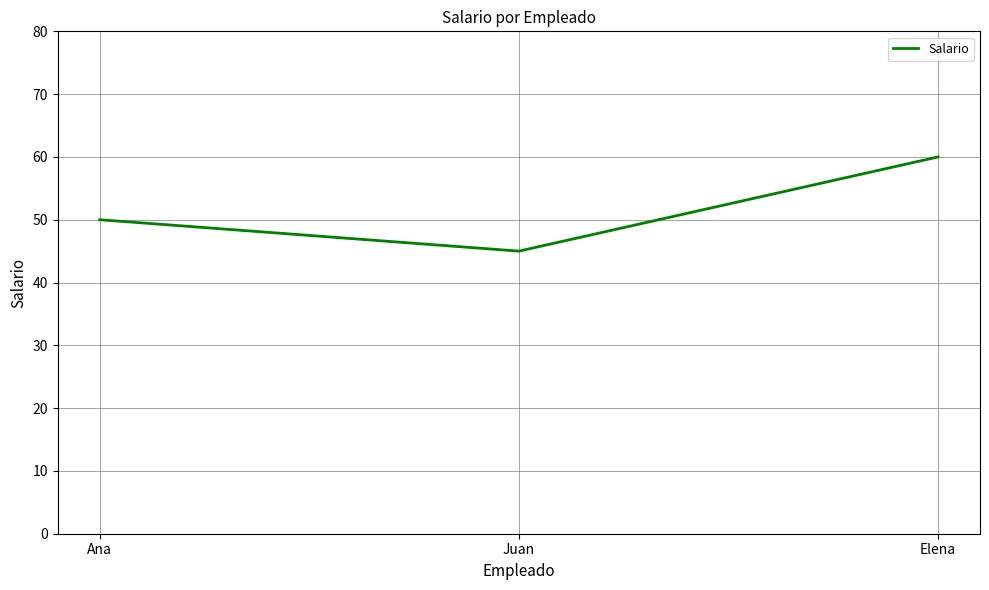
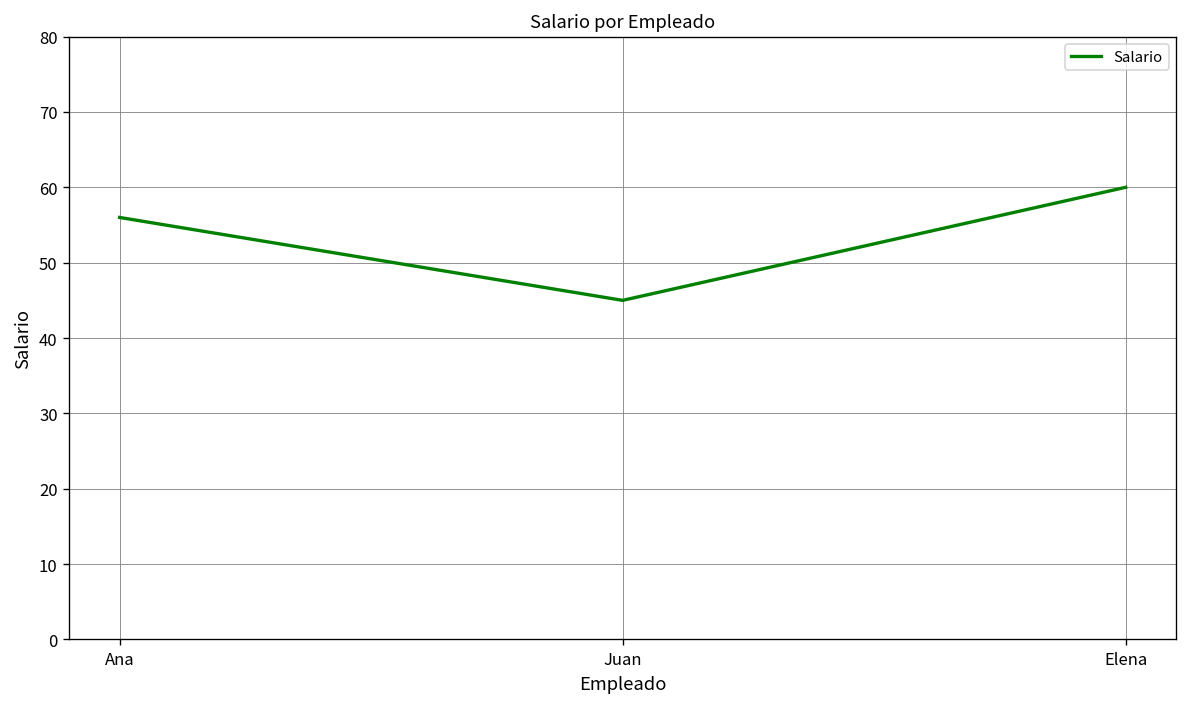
  {
-   "Ana": 50,
+   "Ana": 56,
    "Juan": 45,
    "Elena": 60
  }
